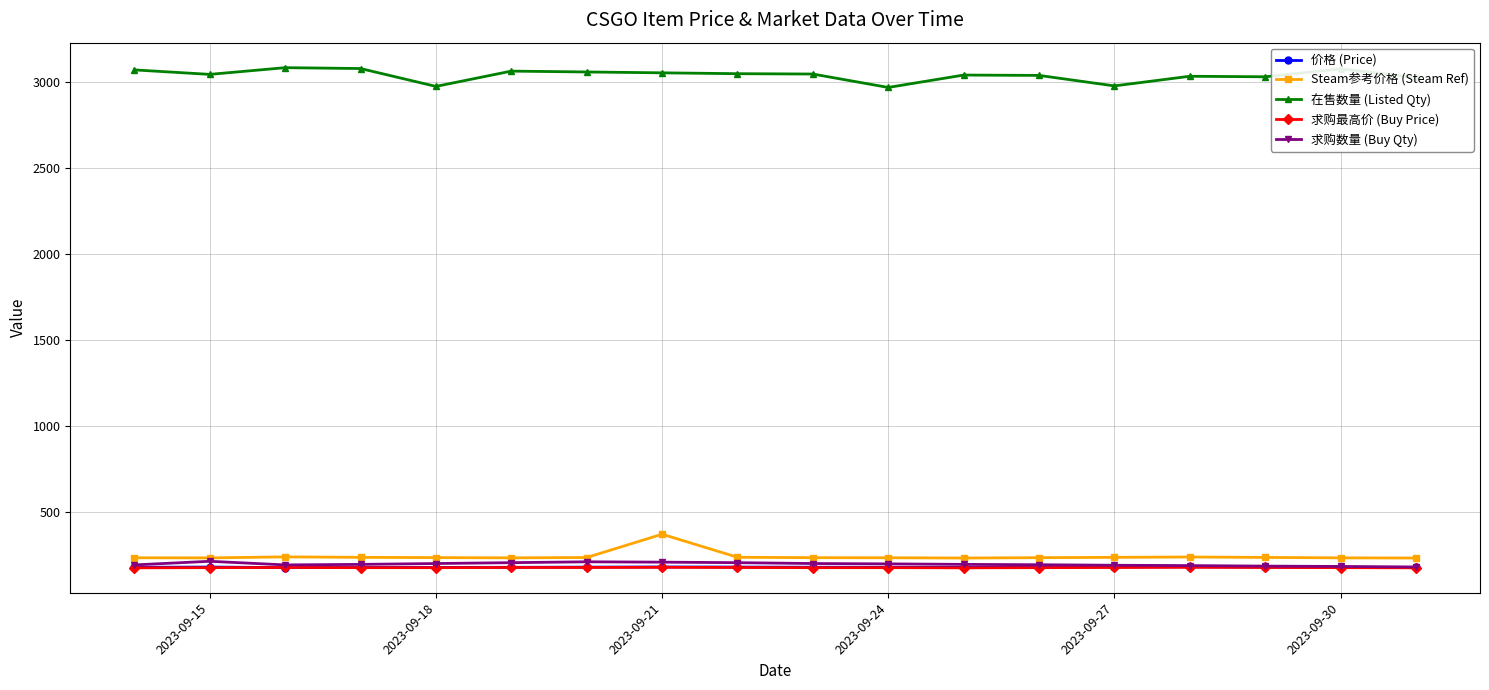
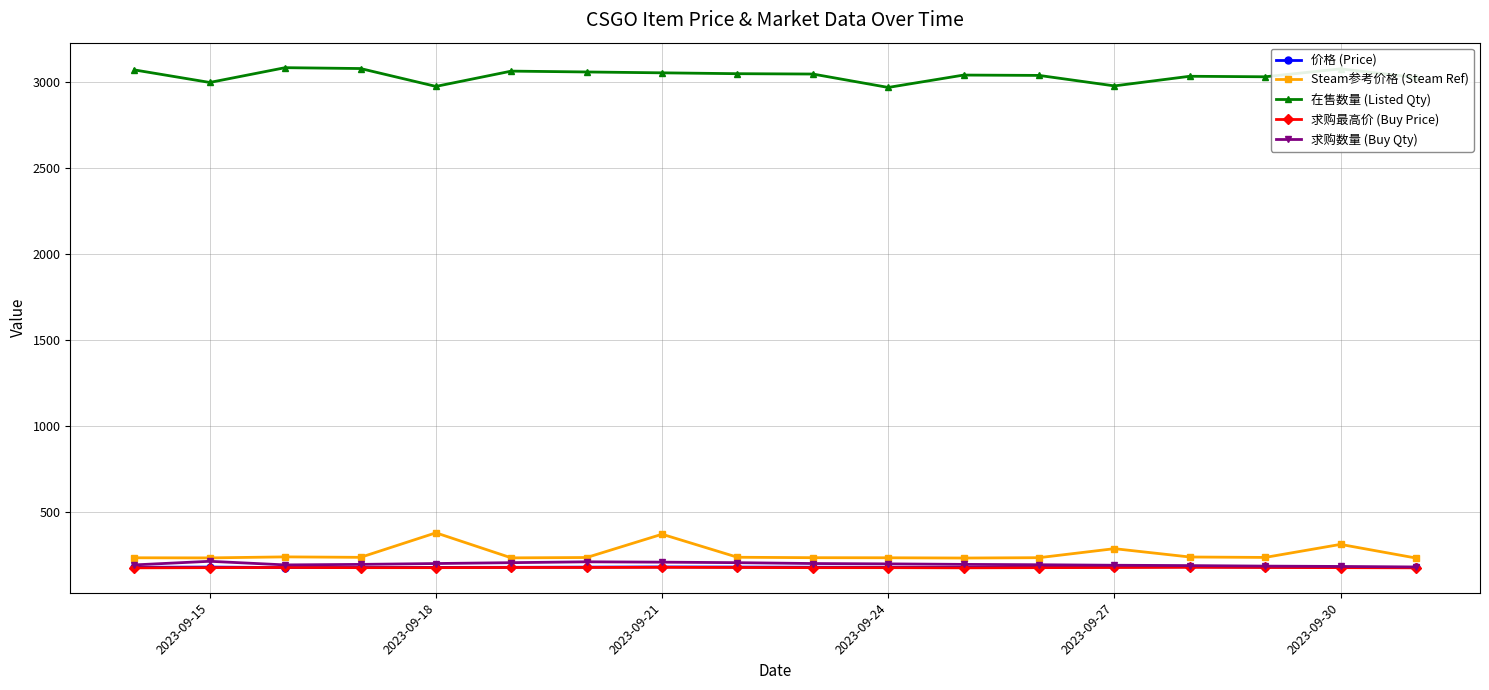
  {
    "Steam参考价格 (Steam Ref)": {
      "2023-09-15": 230,
-     "2023-09-18": 230,
+     "2023-09-18": 380,
      "2023-09-21": 370,
      "2023-09-24": 230,
-     "2023-09-27": 240,
-     "2023-09-30": 230
+     "2023-09-27": 290,
+     "2023-09-30": 310
    },
    "在售数量 (Listed Qty)": {
-     "2023-09-15": 3050,
+     "2023-09-15": 3000,
      "2023-09-18": 2980,
      "2023-09-21": 3060,
      "2023-09-24": 2970,
      "2023-09-27": 2980
    },
    "求购数量 (Buy Qty)": {
      "2023-09-15": 210,
      "2023-09-18": 200,
      "2023-09-21": 210,
      "2023-09-24": 200
    }
  }
